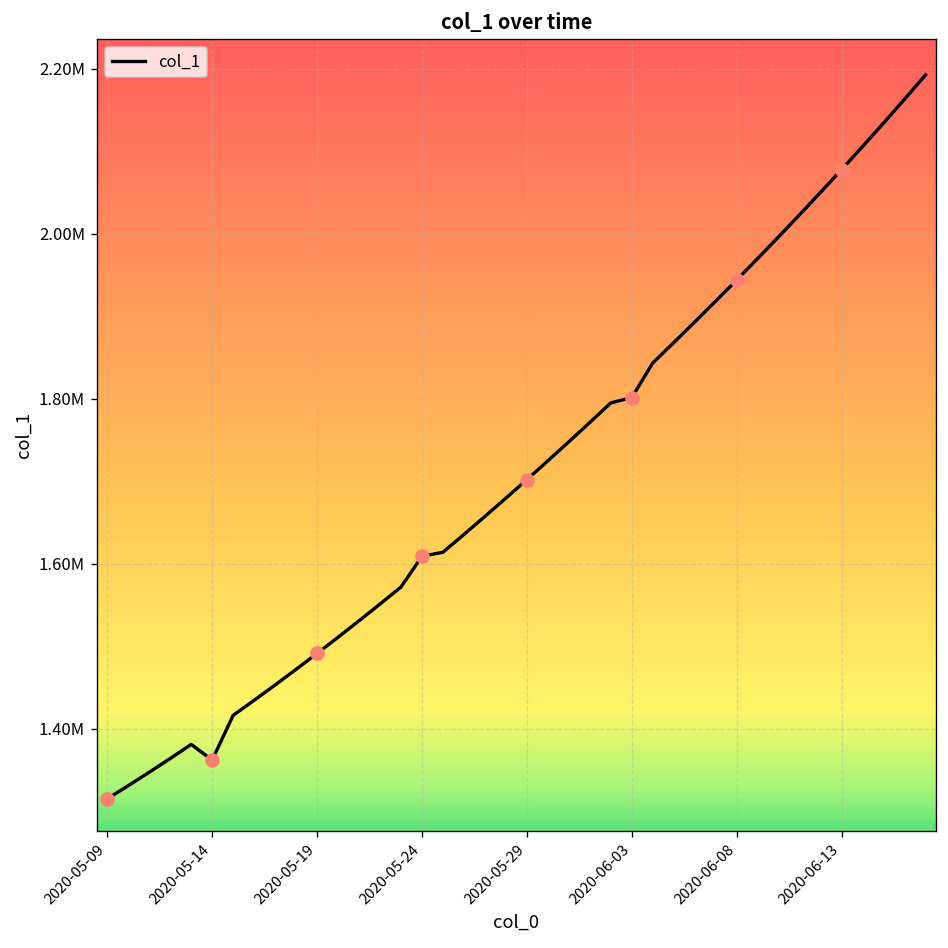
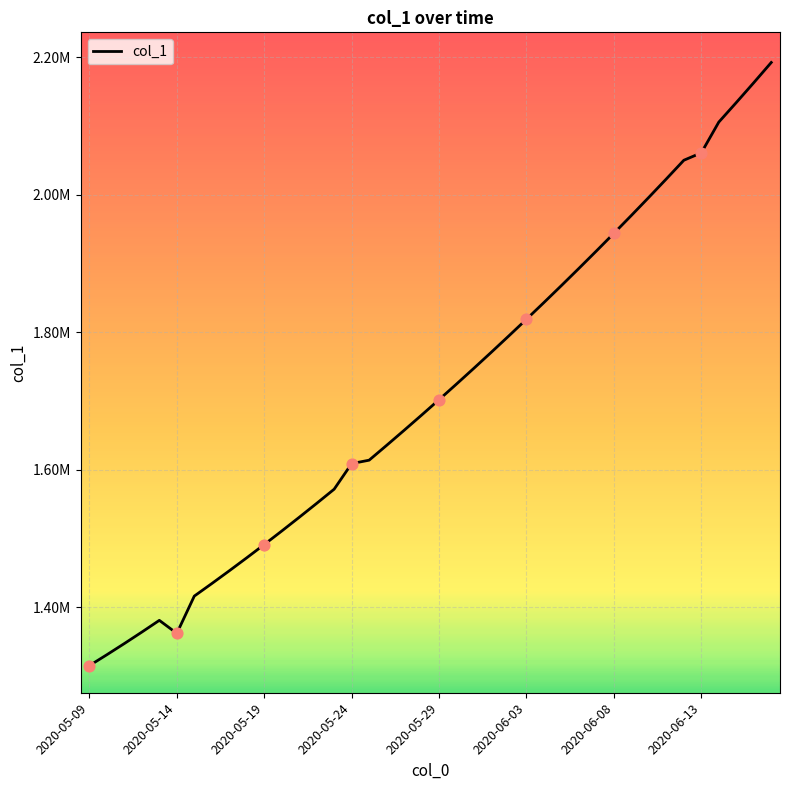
  {
    "col_1": {
-     "2020-06-03": 1800000,
-     "2020-06-13": 2080000
+     "2020-06-03": 1820000,
+     "2020-06-13": 2060000
    }
  }
